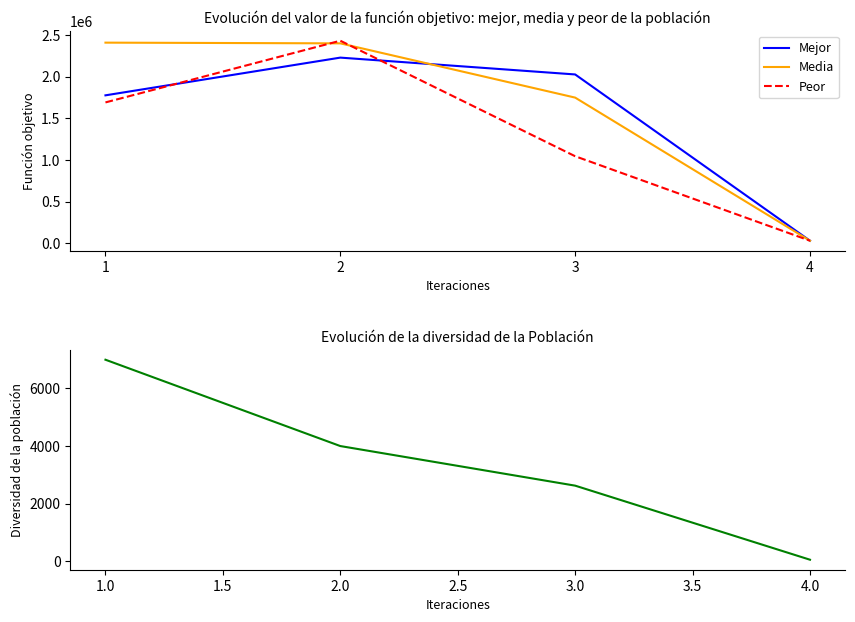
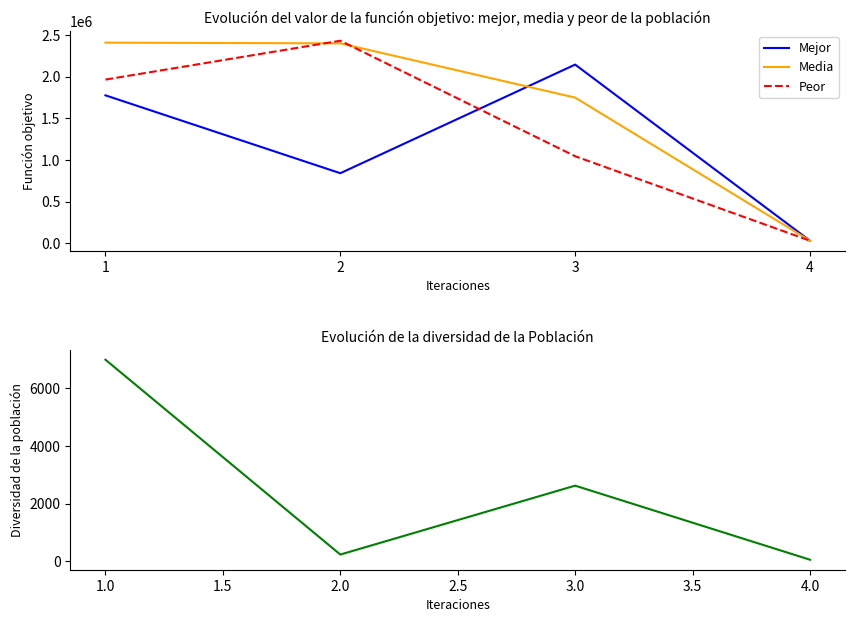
  {
    "Evolución del valor de la función objetivo: mejor, media y peor de la población": {
      "Mejor": {
        "1": 1800000,
-       "2": 2200000,
-       "3": 2000000
+       "2": 800000,
+       "3": 2100000
      },
      "Media": {
        "1": 2400000,
        "2": 2400000,
        "3": 1700000
      },
      "Peor": {
-       "1": 1700000,
+       "1": 2000000,
        "2": 2400000,
        "3": 1000000
      }
    },
    "Evolución de la diversidad de la Población": {
      "1.0": 7000,
-     "2.0": 4000,
+     "2.0": 200,
      "3.0": 2600,
      "4.0": 100
    }
  }
